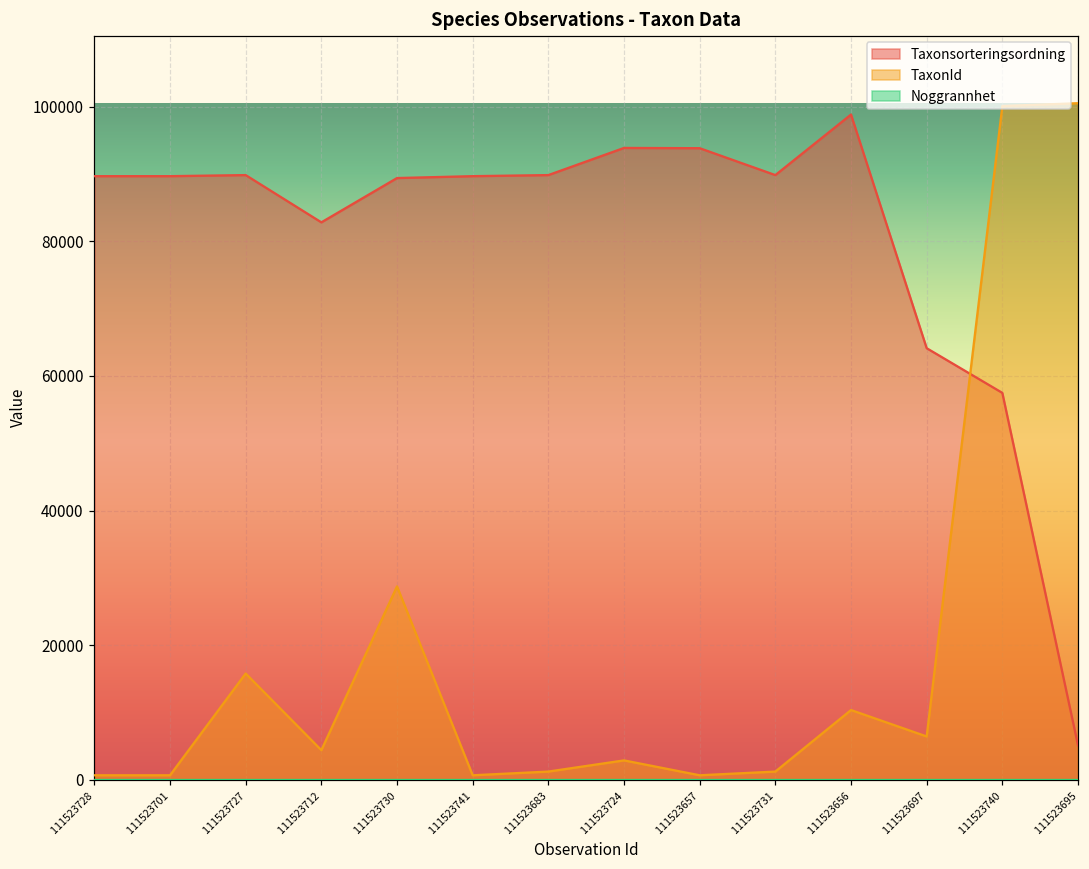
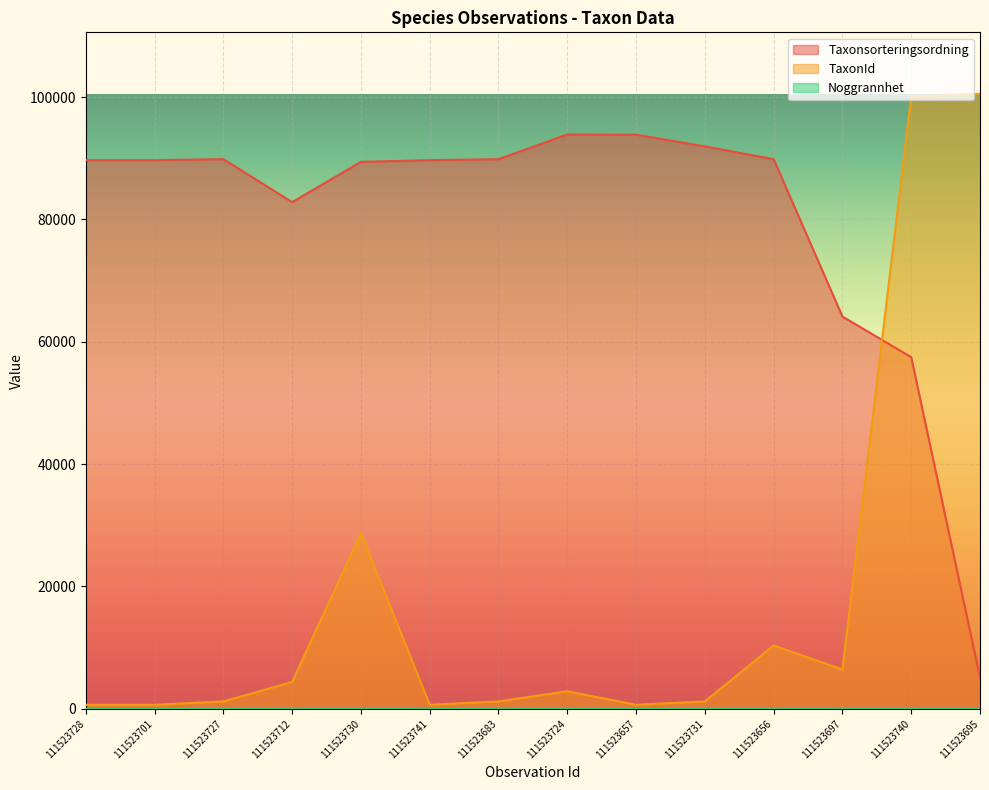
  {
    "Taxonsorteringsordning": {
      "111523728": 90000,
      "111523701": 90000,
      "111523727": 90000,
      "111523712": 83000,
      "111523730": 89000,
      "111523741": 90000,
      "111523683": 90000,
      "111523724": 94000,
      "111523657": 94000,
-     "111523731": 90000,
-     "111523656": 99000,
+     "111523731": 92000,
+     "111523656": 90000,
      "111523697": 64000,
      "111523740": 57000,
      "111523695": 5000
    },
    "TaxonId": {
      "111523728": 1000,
      "111523701": 1000,
-     "111523727": 16000,
+     "111523727": 1000,
      "111523712": 4000,
      "111523730": 29000,
      "111523741": 1000,
      "111523683": 1000,
      "111523724": 3000,
      "111523657": 1000,
      "111523731": 1000,
      "111523656": 10000,
      "111523697": 6000,
      "111523695": 101000
    },
    "Noggrannhet": {
      "111523728": 0,
      "111523701": 0,
      "111523727": 0,
      "111523712": 0,
      "111523730": 0,
      "111523741": 0,
      "111523683": 0,
      "111523724": 0,
      "111523657": 0,
      "111523731": 0,
      "111523656": 0,
      "111523697": 0,
      "111523740": 0,
      "111523695": 0
    }
  }
